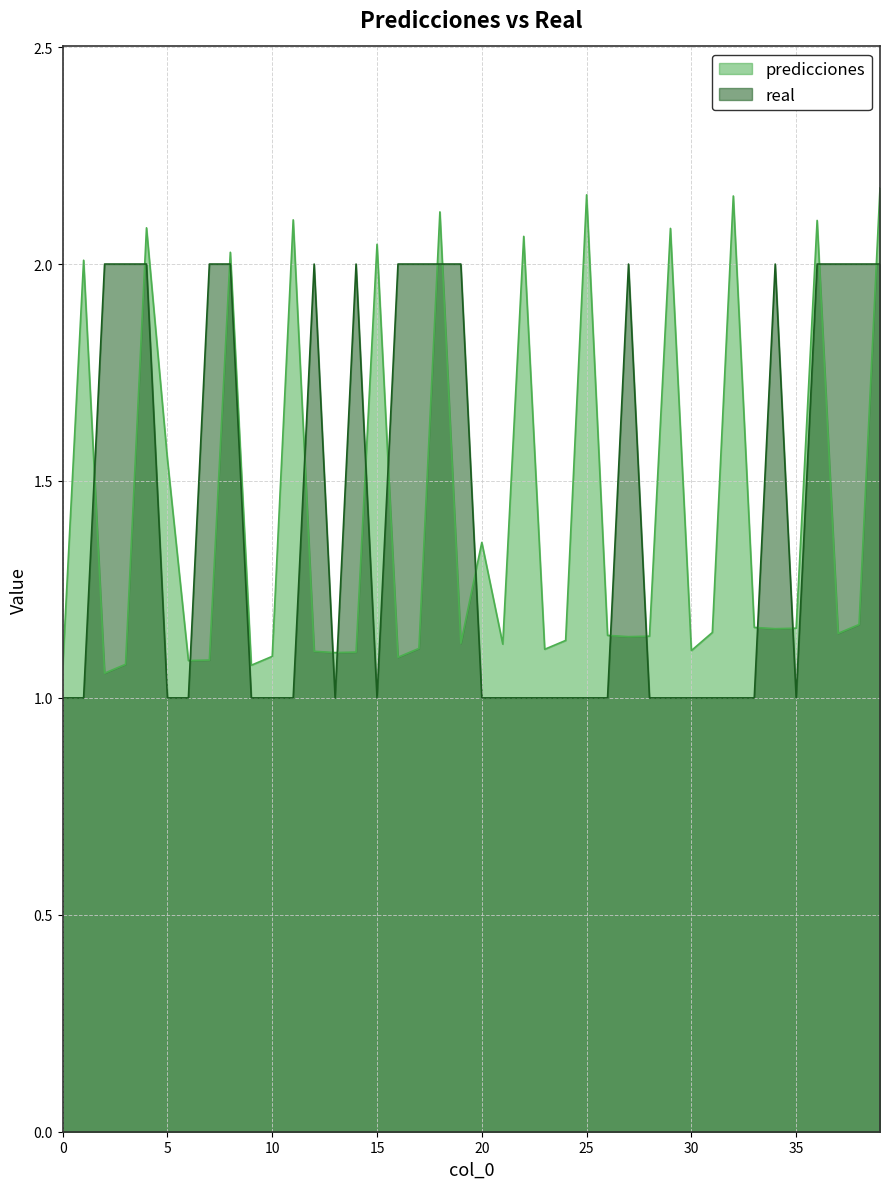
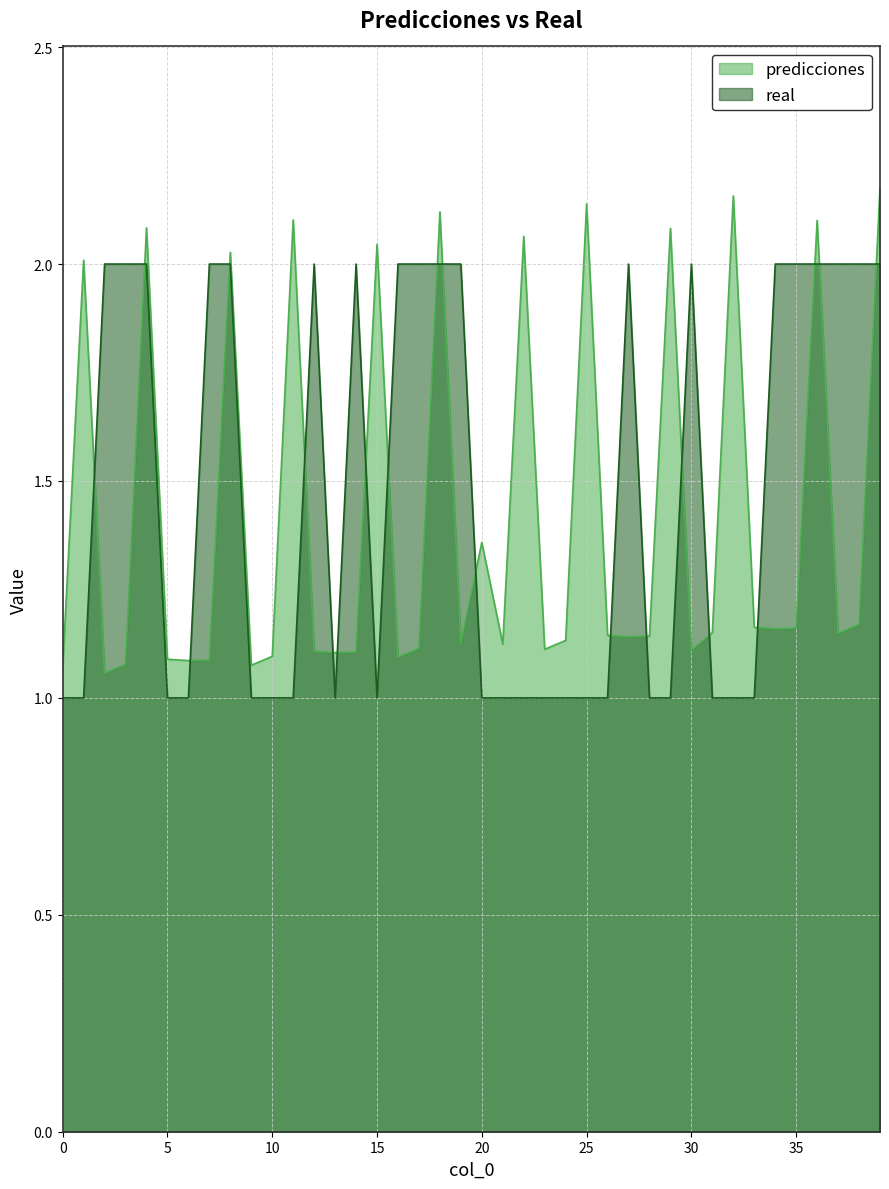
  {
    "predicciones": {
      "0": 1.07,
-     "5": 1.55,
+     "5": 1.09,
      "10": 1.10,
      "15": 2.05,
      "20": 1.36,
-     "25": 2.16,
+     "25": 2.14,
      "30": 1.11,
      "35": 1.16
    },
    "real": {
      "0": 1,
      "5": 1,
      "10": 1,
      "15": 1,
      "20": 1,
      "25": 1,
-     "30": 1,
-     "35": 1
+     "30": 2,
+     "35": 2
    }
  }
